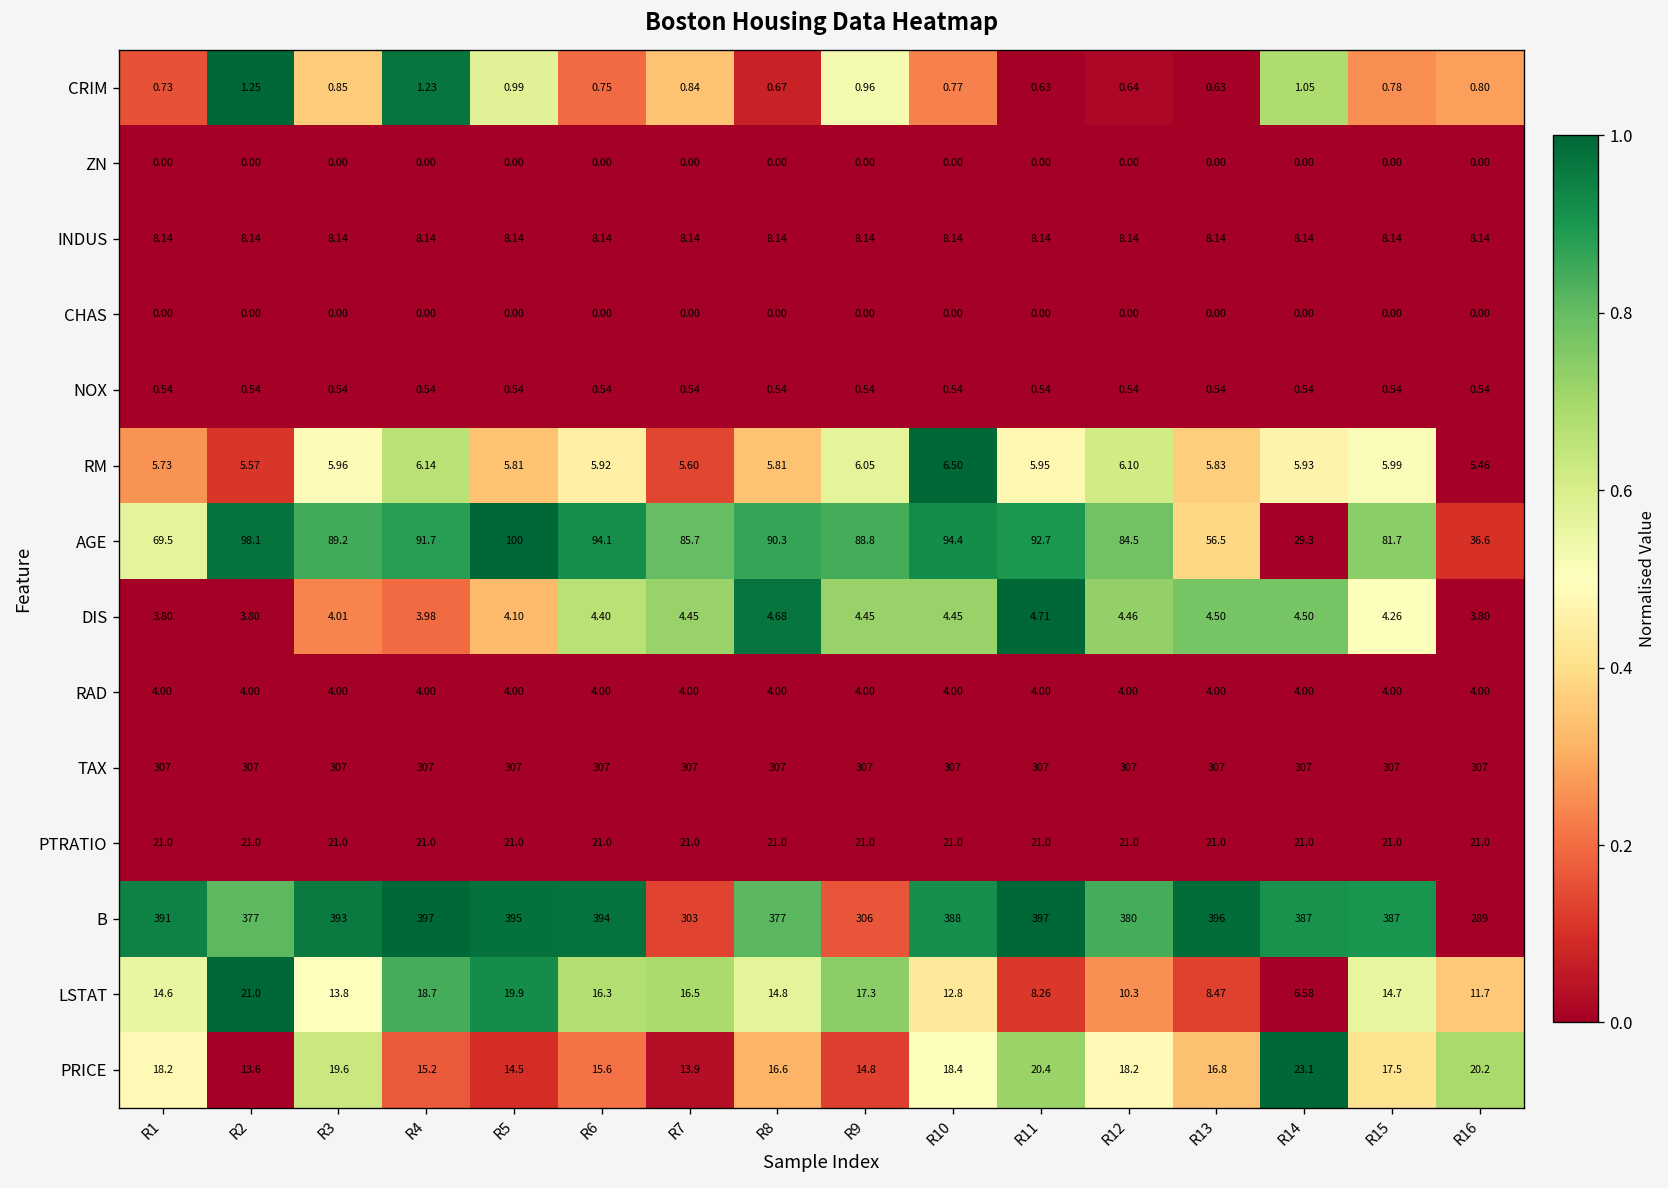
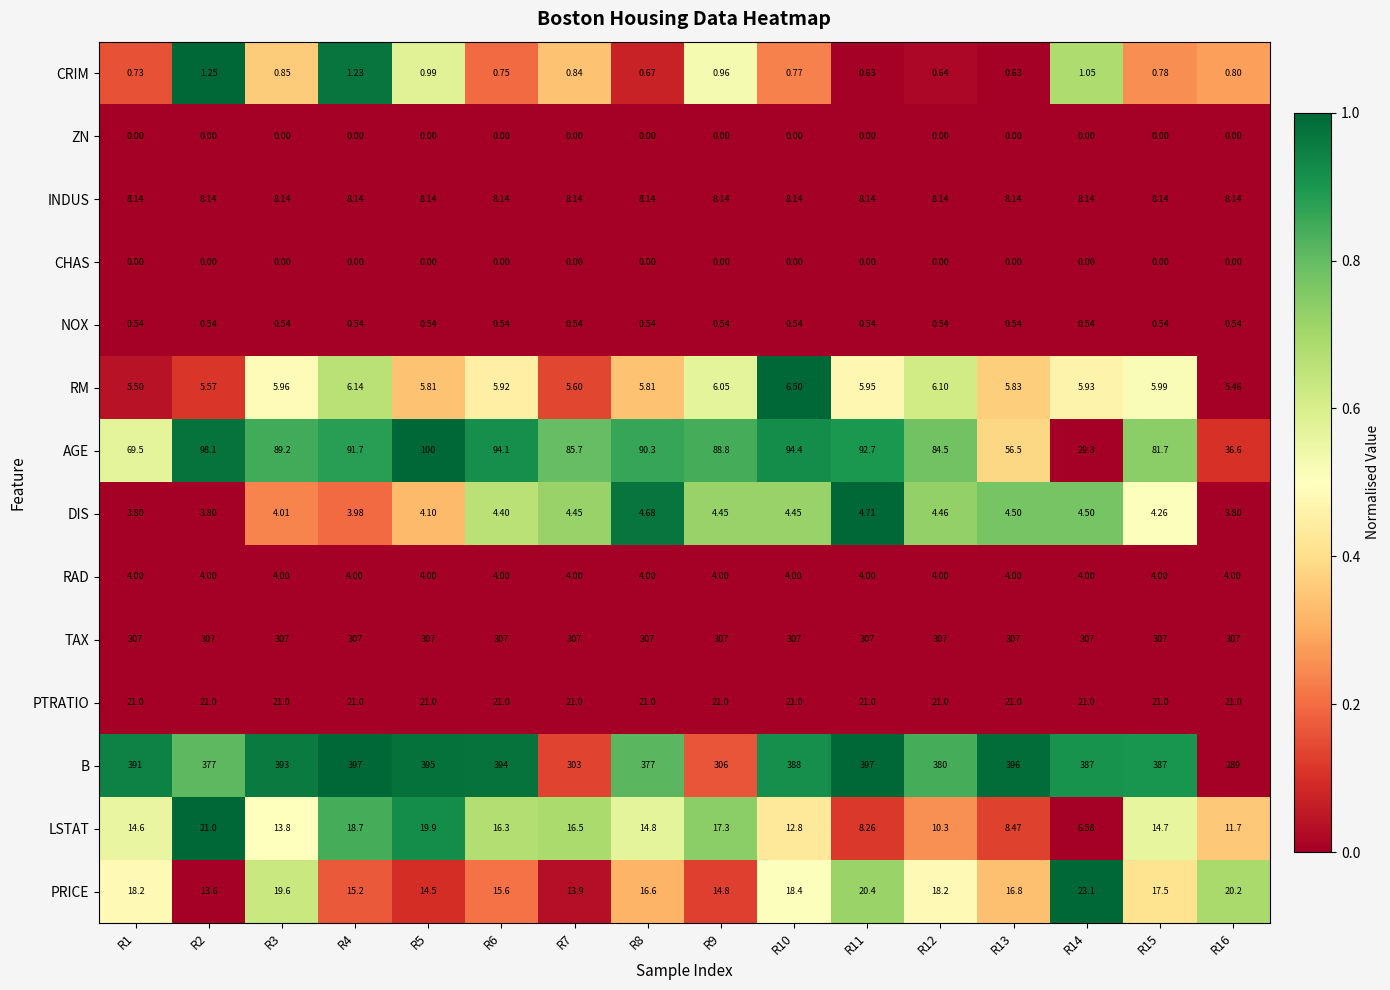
  {
    "RM": {
-     "R1": 5.73,
+     "R1": 5.50,
      "R2": 5.57,
      "R3": 5.96,
      "R4": 6.14,
      "R5": 5.81,
      "R6": 5.92,
      "R7": 5.60,
      "R8": 5.81,
      "R9": 6.05,
      "R10": 6.50,
      "R11": 5.95,
      "R12": 6.10,
      "R13": 5.83,
      "R14": 5.93,
      "R15": 5.99,
      "R16": 5.46
    }
  }
